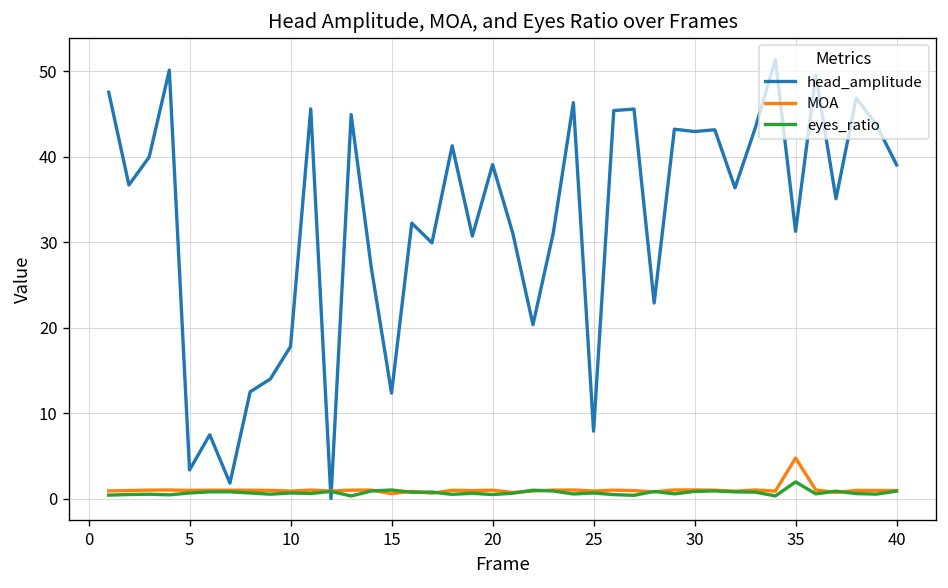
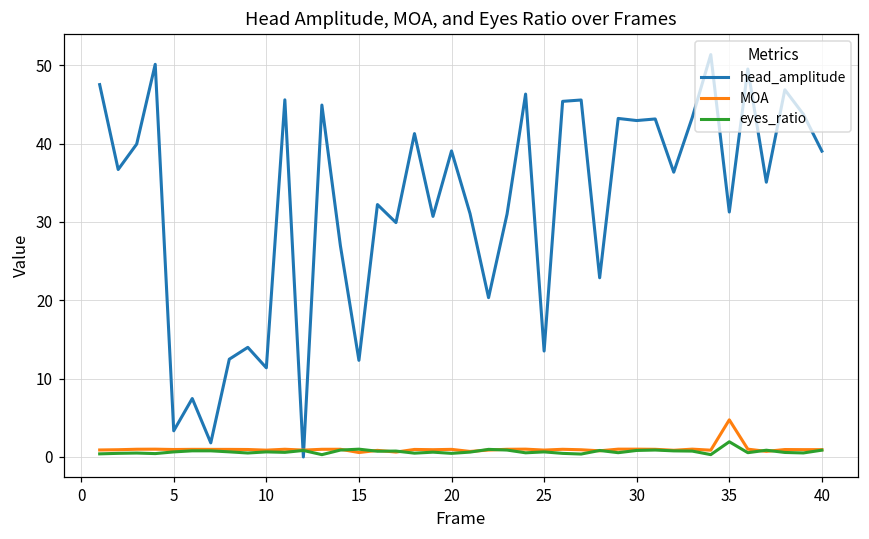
  {
    "head_amplitude": {
      "5": 3,
-     "10": 18,
+     "10": 11,
      "15": 12,
      "20": 39,
-     "25": 8,
+     "25": 14,
      "30": 43,
      "35": 31,
      "40": 39
    },
    "MOA": {
      "15": 1,
      "20": 1,
      "35": 5
    },
    "eyes_ratio": {
      "15": 1,
      "20": 0,
      "35": 2
    }
  }
